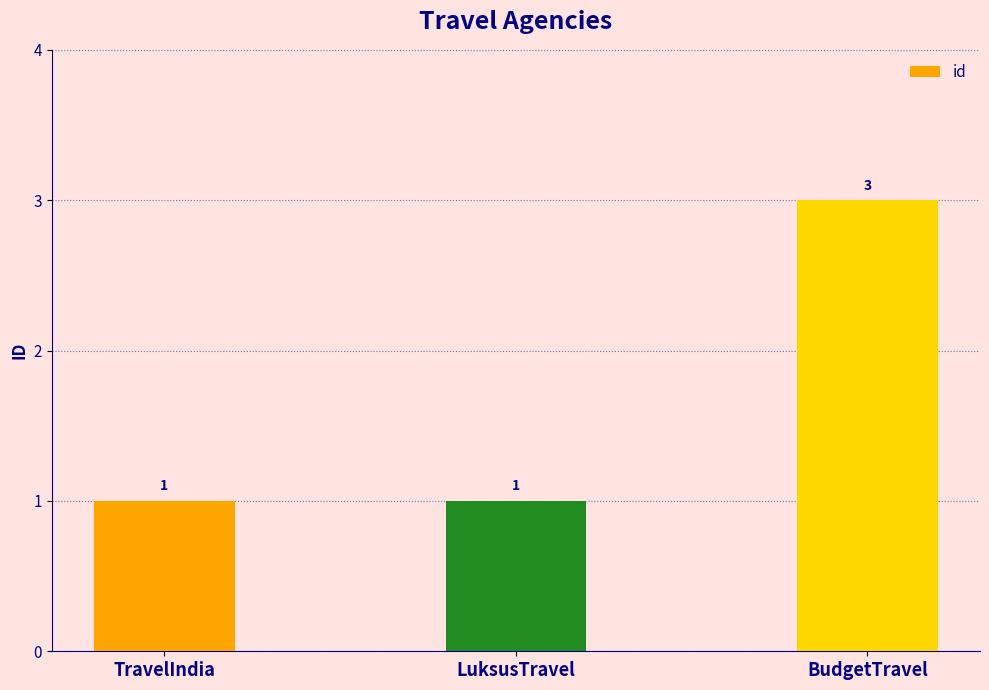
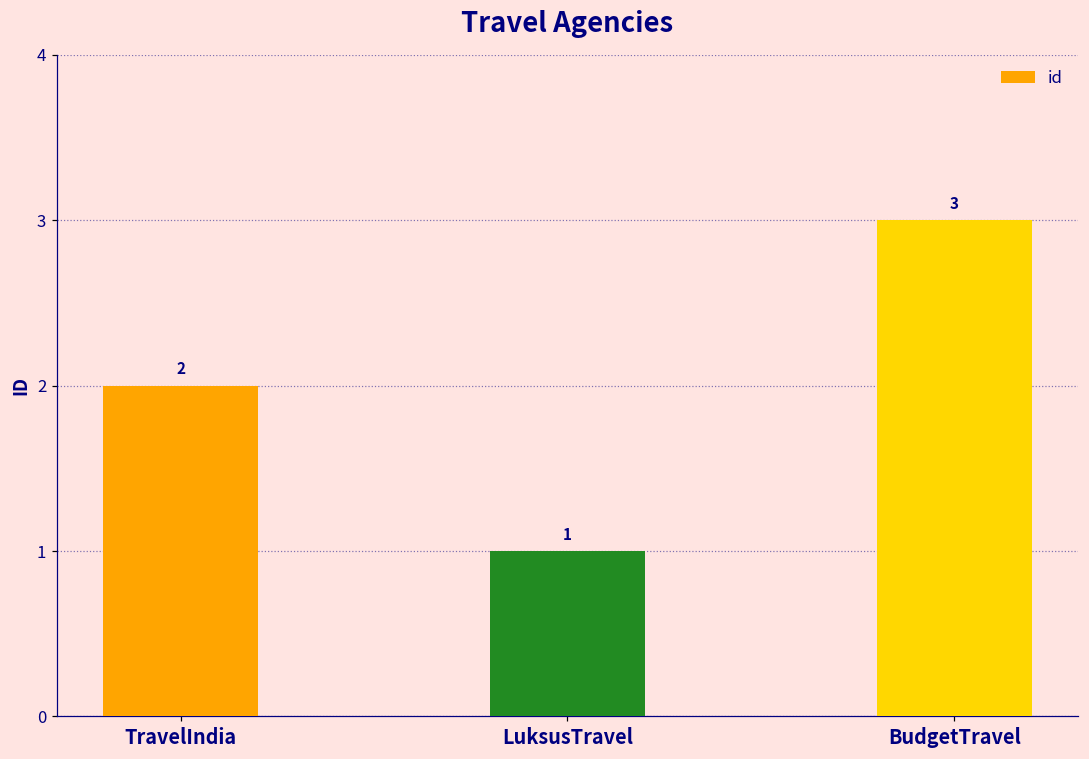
  {
-   "TravelIndia": 1,
+   "TravelIndia": 2,
    "LuksusTravel": 1,
    "BudgetTravel": 3
  }
